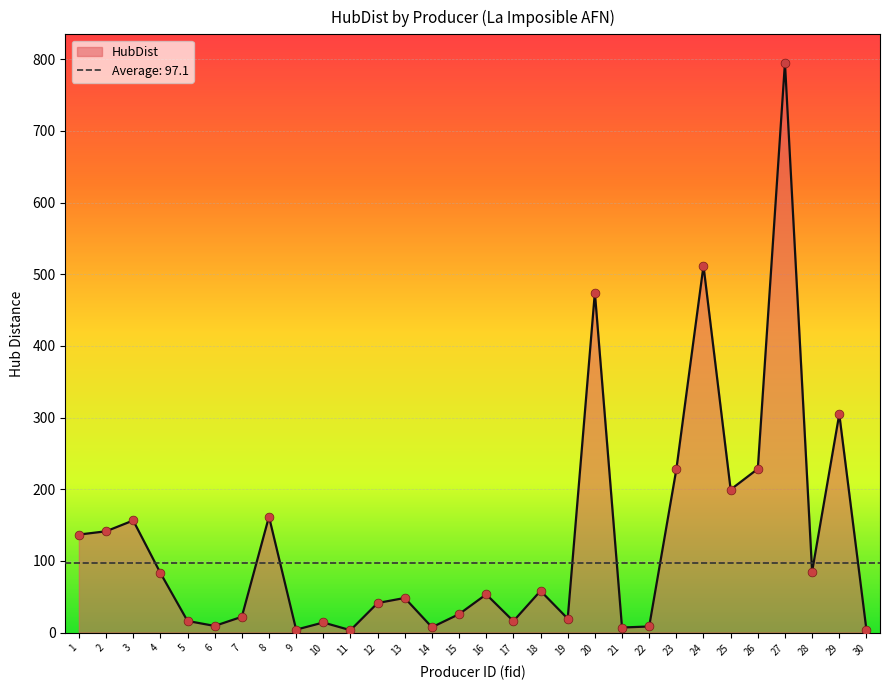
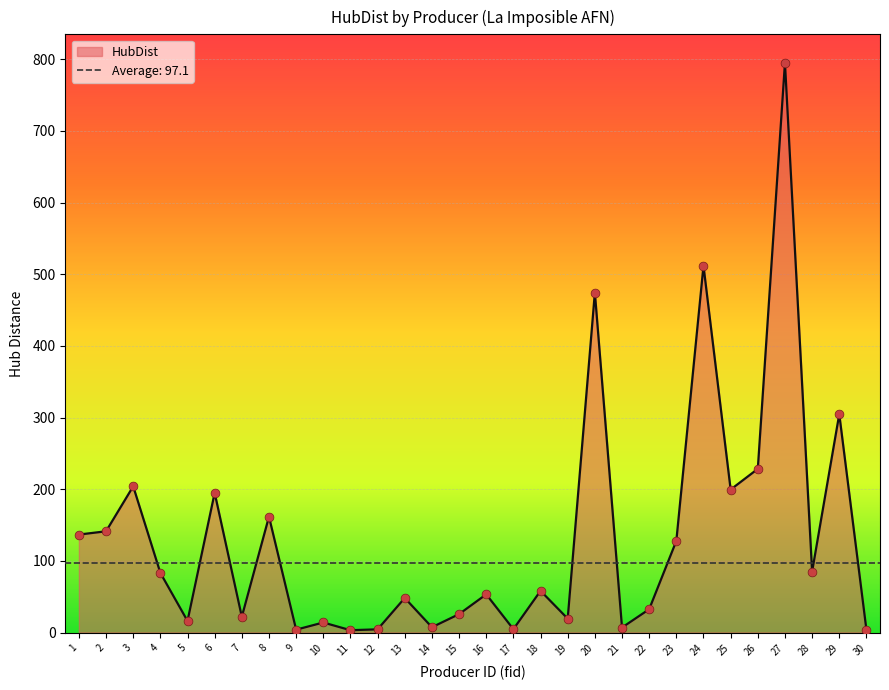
  {
    "1": 140,
    "2": 140,
-   "3": 160,
+   "3": 200,
    "4": 80,
    "5": 20,
-   "6": 10,
+   "6": 190,
    "7": 20,
    "8": 160,
    "9": 0,
    "10": 10,
    "11": 0,
-   "12": 40,
+   "12": 0,
    "13": 50,
    "14": 10,
    "15": 30,
    "16": 50,
-   "17": 20,
+   "17": 0,
    "18": 60,
    "19": 20,
    "20": 470,
    "21": 10,
-   "22": 10,
-   "23": 230,
+   "22": 30,
+   "23": 130,
    "24": 510,
    "25": 200,
    "26": 230,
    "27": 800,
    "28": 90,
    "29": 300,
    "30": 0
  }
